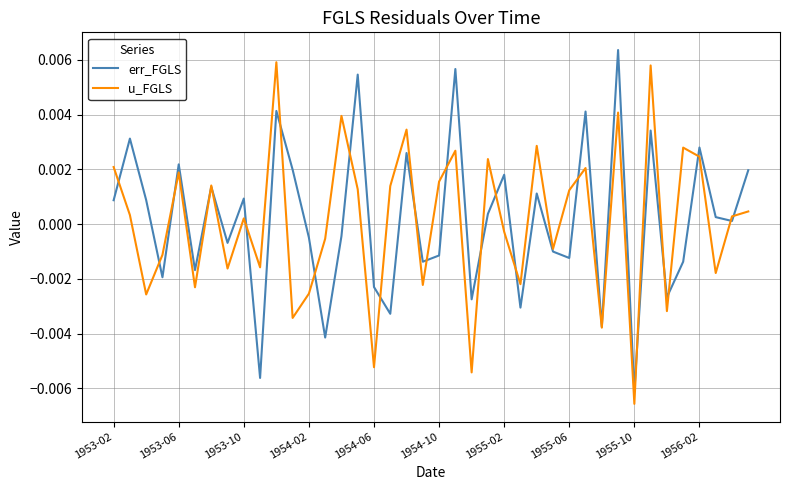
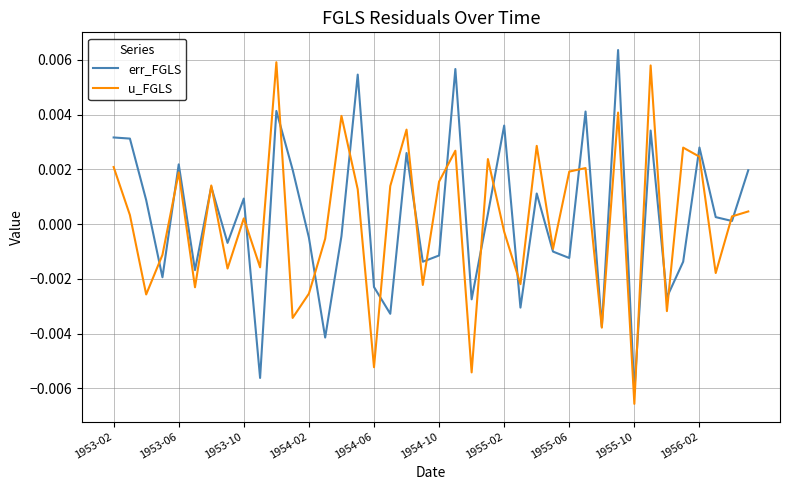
  {
    "err_FGLS": {
-     "1953-02": 0.0009,
+     "1953-02": 0.0032,
      "1953-06": 0.0022,
      "1953-10": 0.0009,
      "1954-02": -0.0005,
      "1954-06": -0.0023,
      "1954-10": -0.0011,
-     "1955-02": 0.0018,
+     "1955-02": 0.0036,
      "1955-06": -0.0012,
      "1955-10": -0.0061,
      "1956-02": 0.0028
    },
    "u_FGLS": {
      "1953-02": 0.0021,
      "1953-06": 0.0019,
      "1953-10": 0.0002,
      "1954-02": -0.0025,
      "1954-06": -0.0052,
      "1954-10": 0.0016,
      "1955-02": -0.0003,
-     "1955-06": 0.0012,
+     "1955-06": 0.0019,
      "1955-10": -0.0066,
      "1956-02": 0.0025
    }
  }
